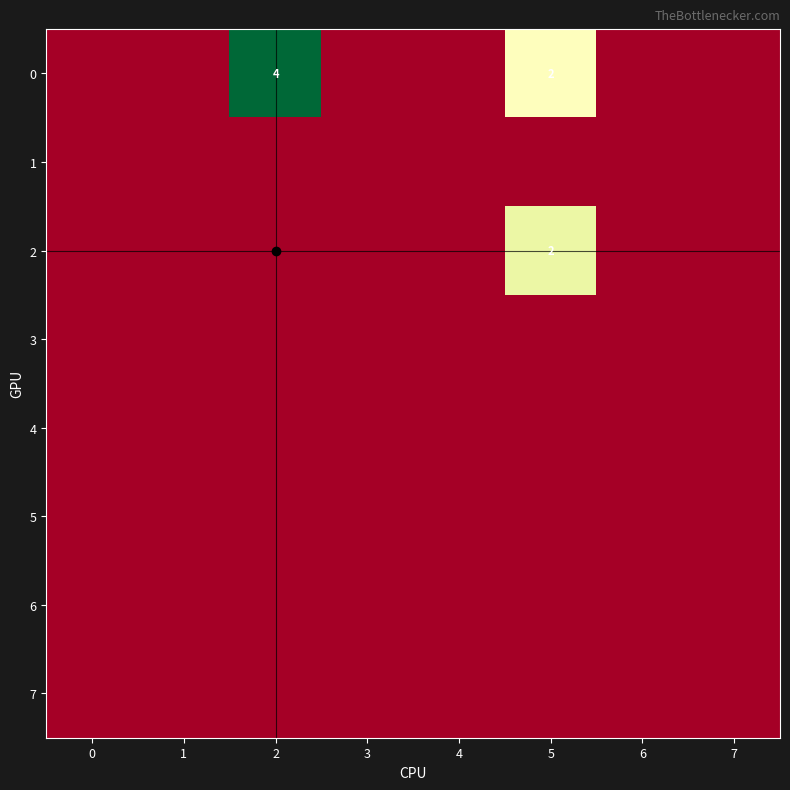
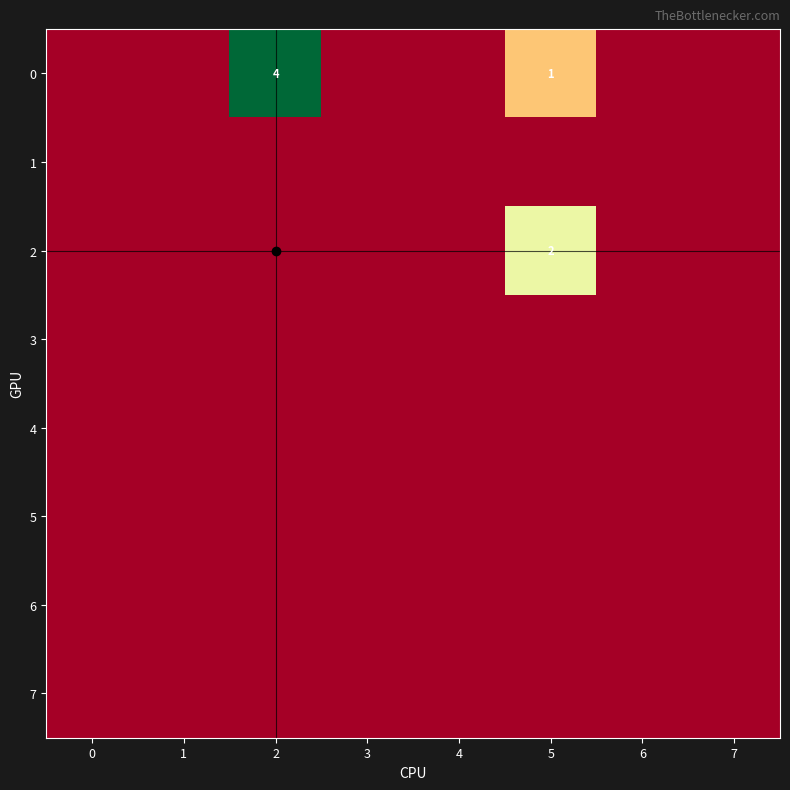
  {
    "0": {
      "2": 4,
-     "5": 2
+     "5": 1
    },
    "2": {
      "5": 2
    }
  }
